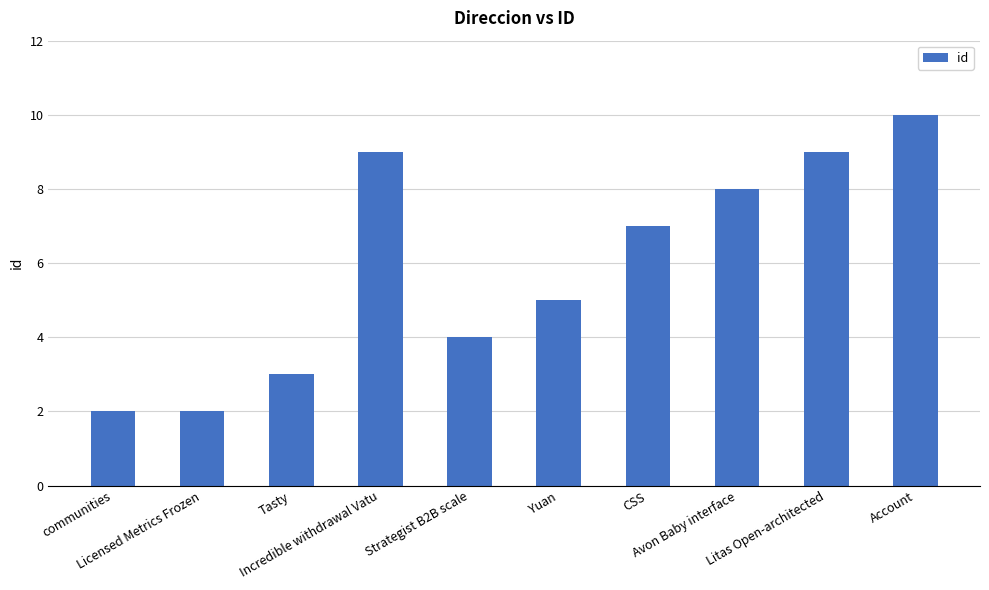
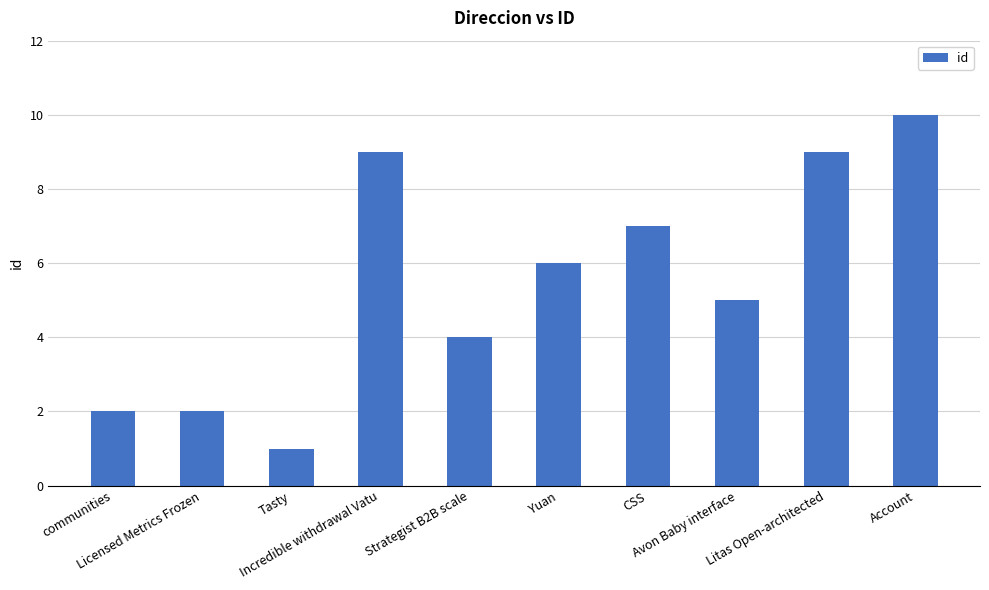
  {
    "communities": 2,
    "Licensed Metrics Frozen": 2,
-   "Tasty": 3,
+   "Tasty": 1,
    "Incredible withdrawal Vatu": 9,
    "Strategist B2B scale": 4,
-   "Yuan": 5,
+   "Yuan": 6,
    "CSS": 7,
-   "Avon Baby interface": 8,
+   "Avon Baby interface": 5,
    "Litas Open-architected": 9,
    "Account": 10
  }
